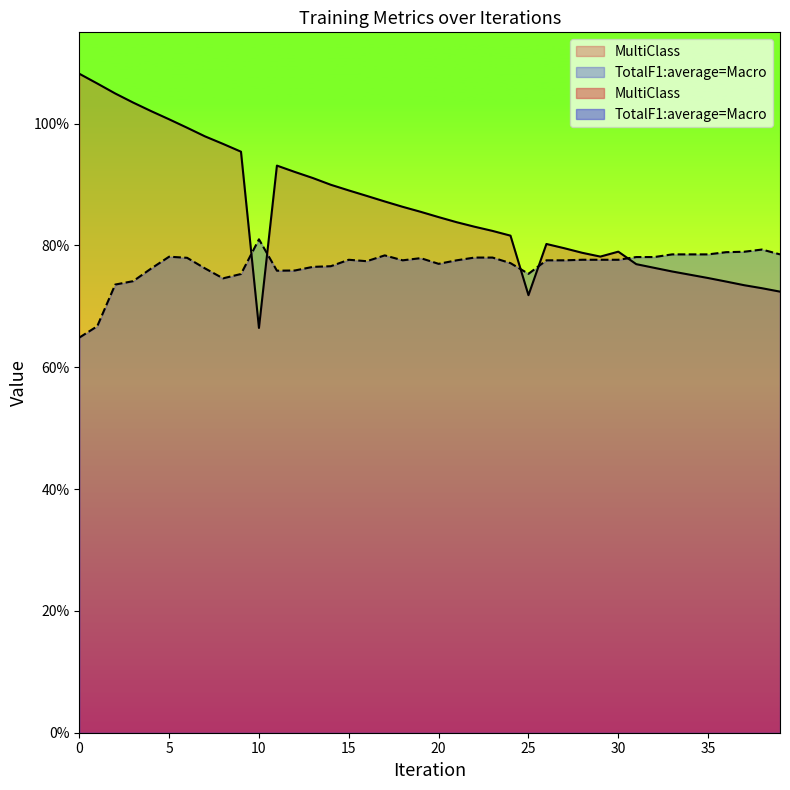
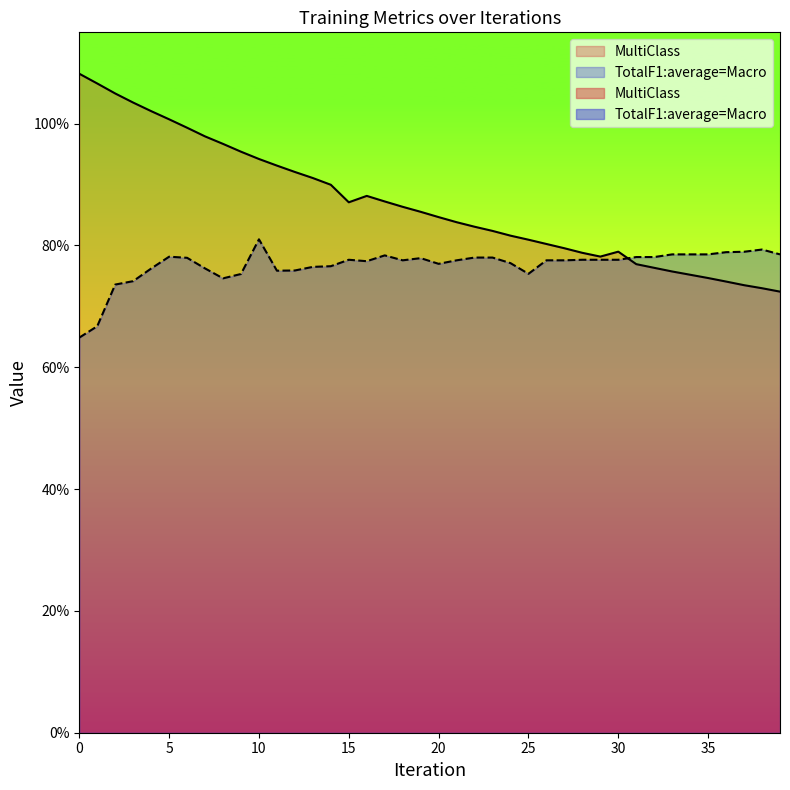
  {
    "MultiClass": {
      "0": "108%",
      "5": "101%",
-     "10": "66%",
-     "15": "89%",
+     "10": "94%",
+     "15": "87%",
      "20": "85%",
-     "25": "72%",
+     "25": "81%",
      "30": "79%",
      "35": "75%"
    },
    "TotalF1:average=Macro": {
      "0": "65%",
      "5": "78%",
      "10": "81%",
      "15": "78%",
      "20": "77%",
      "25": "75%",
      "30": "78%",
      "35": "79%"
    }
  }
